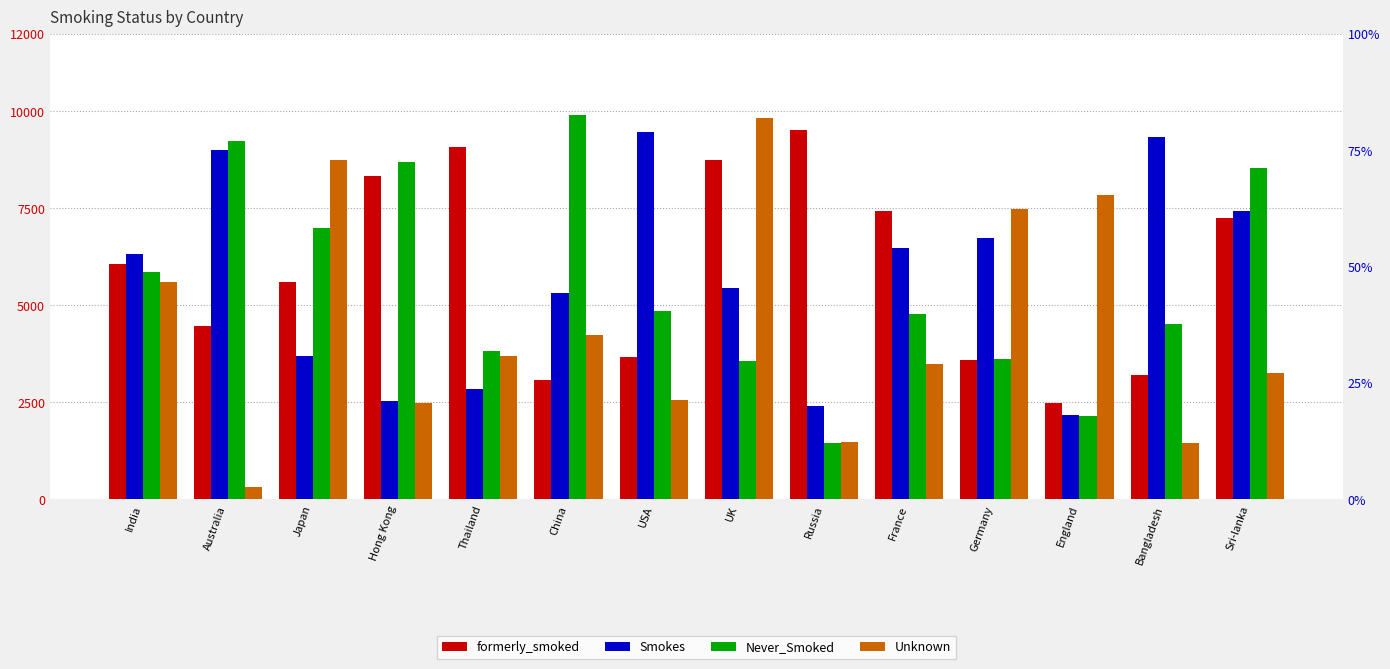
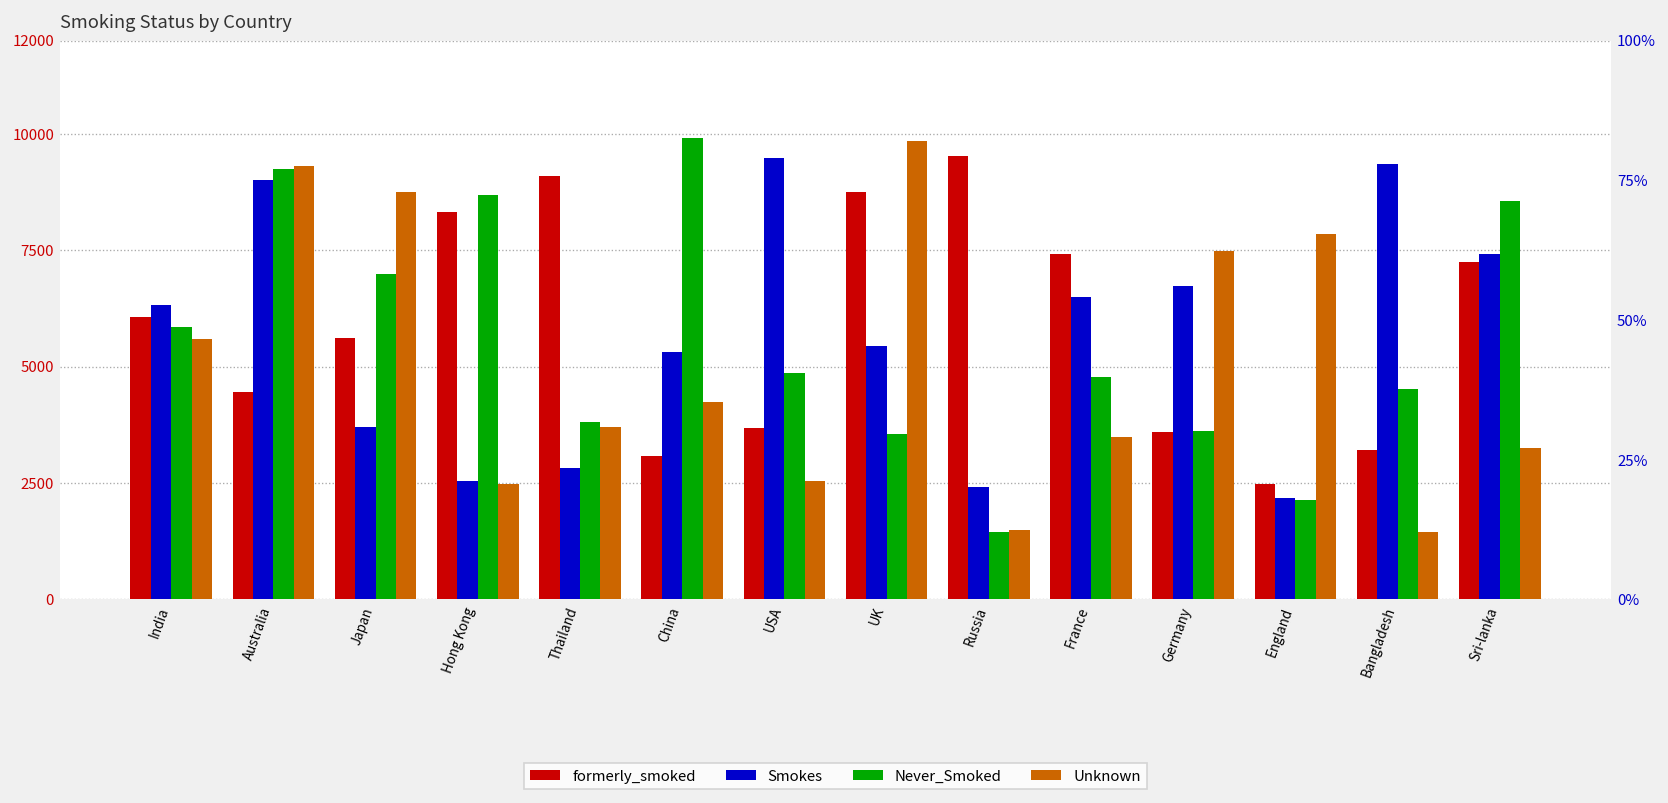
  {
    "formerly_smoked": {
      "India": 6100,
      "Australia": 4500,
      "Japan": 5600,
      "Hong Kong": 8300,
      "Thailand": 9100,
      "China": 3100,
      "USA": 3700,
      "UK": 8800,
      "Russia": 9500,
      "France": 7400,
      "Germany": 3600,
      "England": 2500,
      "Bangladesh": 3200,
      "Sri-lanka": 7200
    },
    "Smokes": {
      "India": 6300,
      "Australia": 9000,
      "Japan": 3700,
      "Hong Kong": 2500,
      "Thailand": 2800,
      "China": 5300,
      "USA": 9500,
      "UK": 5400,
      "Russia": 2400,
      "France": 6500,
      "Germany": 6700,
      "England": 2200,
      "Bangladesh": 9300,
      "Sri-lanka": 7400
    },
    "Never_Smoked": {
      "India": 5900,
      "Australia": 9200,
      "Japan": 7000,
      "Hong Kong": 8700,
      "Thailand": 3800,
      "China": 9900,
      "USA": 4900,
      "UK": 3600,
      "Russia": 1500,
      "France": 4800,
      "Germany": 3600,
      "England": 2100,
      "Bangladesh": 4500,
      "Sri-lanka": 8500
    },
    "Unknown": {
      "India": 5600,
-     "Australia": 300,
+     "Australia": 9300,
      "Japan": 8800,
      "Hong Kong": 2500,
      "Thailand": 3700,
      "China": 4200,
      "USA": 2500,
      "UK": 9800,
      "Russia": 1500,
      "France": 3500,
      "Germany": 7500,
      "England": 7900,
      "Bangladesh": 1500,
      "Sri-lanka": 3200
    }
  }
